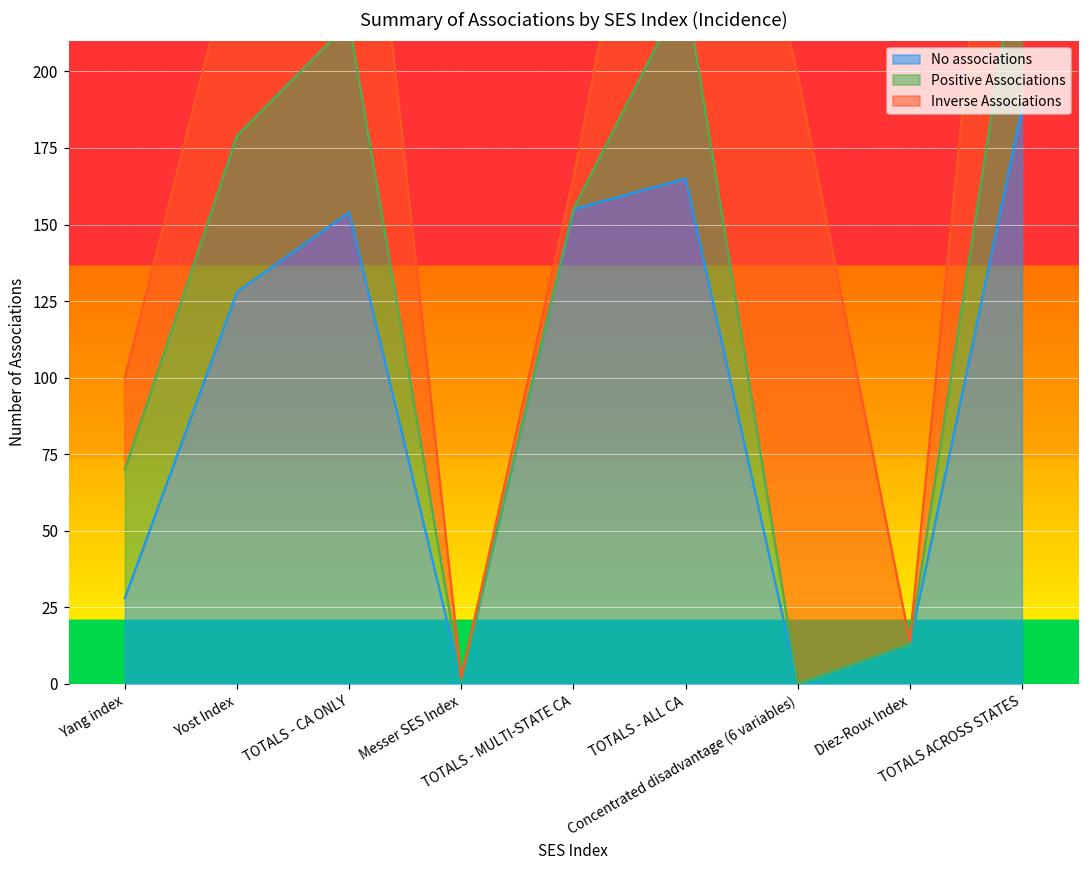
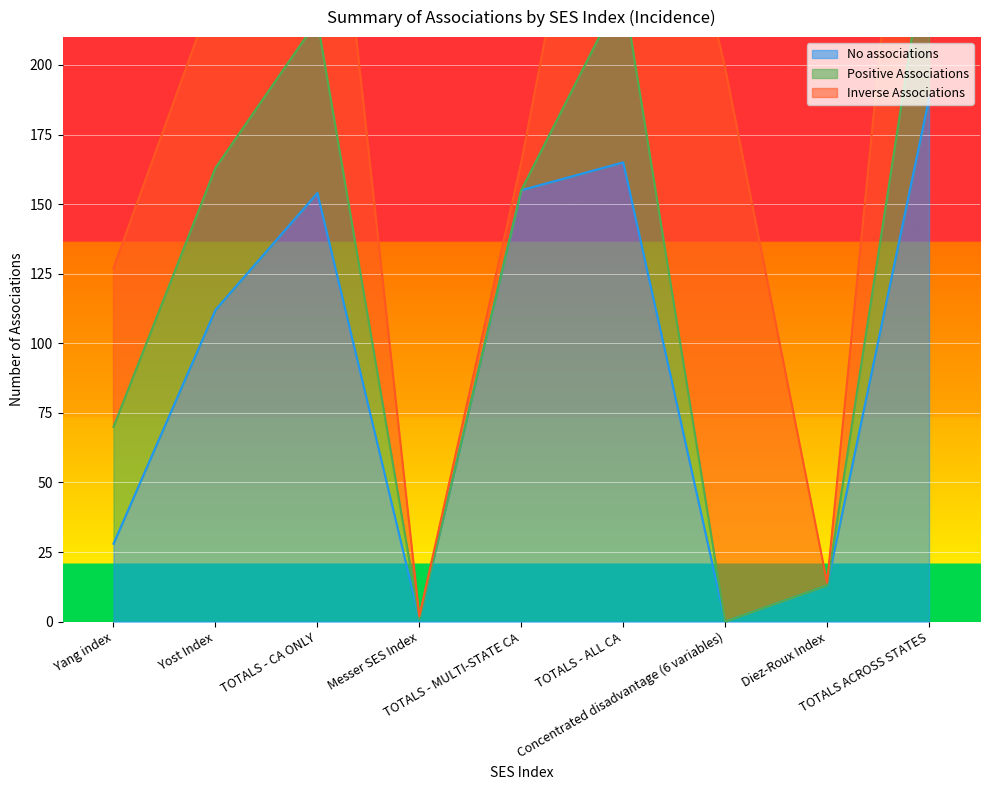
  {
    "No associations": {
      "Yang index": 28,
-     "Yost Index": 128,
+     "Yost Index": 112,
      "TOTALS - CA ONLY": 154,
      "TOTALS - ALL CA": 165
    },
    "Positive Associations": {
      "Yang index": 42,
      "Yost Index": 51
    },
    "Inverse Associations": {
-     "Yang index": 30,
+     "Yang index": 57,
      "Messer SES Index": 1,
      "TOTALS - MULTI-STATE CA": 10,
      "Concentrated disadvantage (6 variables)": 199,
      "Diez-Roux Index": 1
    }
  }
